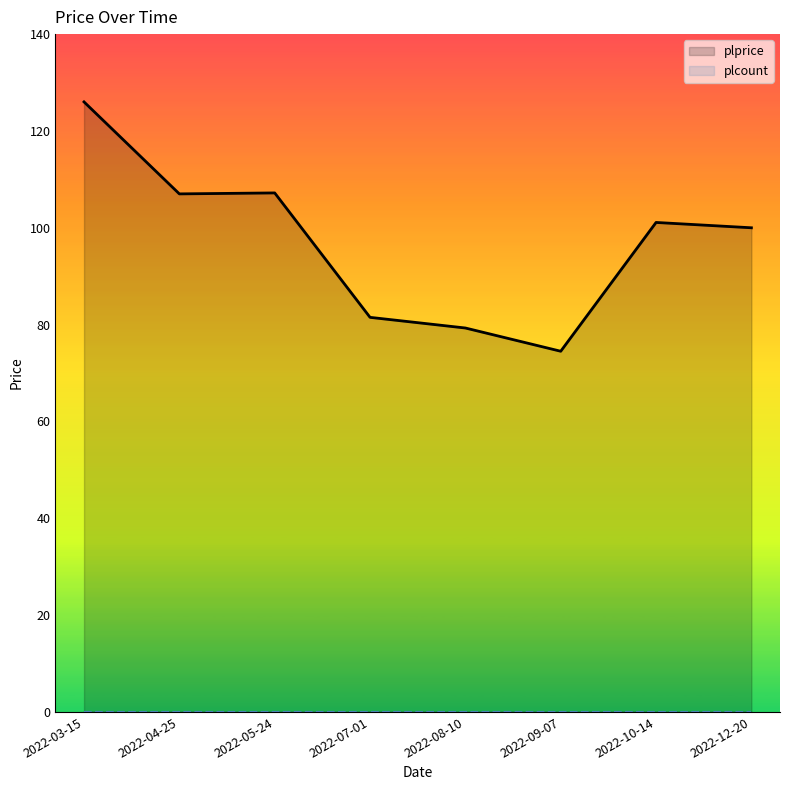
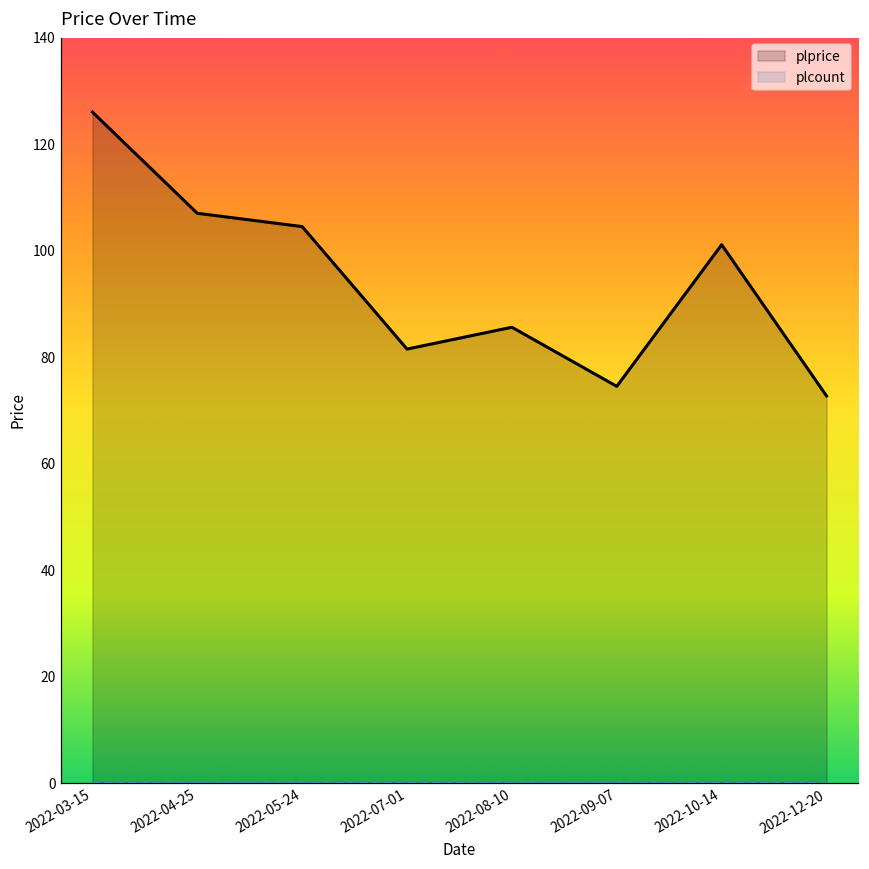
  {
    "plprice": {
      "2022-03-15": 126,
      "2022-04-25": 107,
-     "2022-05-24": 107,
+     "2022-05-24": 105,
      "2022-07-01": 82,
-     "2022-08-10": 79,
+     "2022-08-10": 86,
      "2022-09-07": 75,
      "2022-10-14": 101,
-     "2022-12-20": 100
+     "2022-12-20": 73
    },
    "plcount": {
      "2022-03-15": 0,
      "2022-04-25": 0,
      "2022-05-24": 0,
      "2022-07-01": 0,
      "2022-08-10": 0,
      "2022-09-07": 0,
      "2022-10-14": 0,
      "2022-12-20": 0
    }
  }
